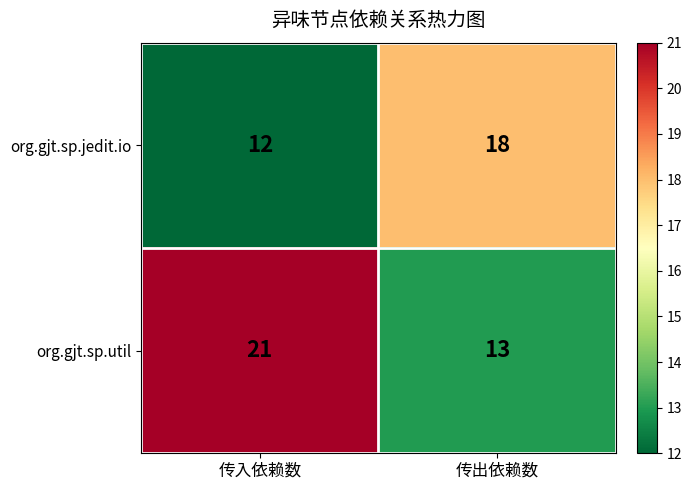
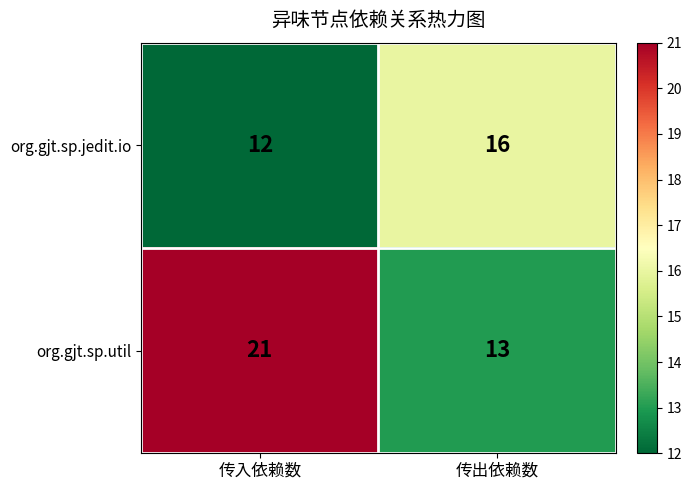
  {
    "org.gjt.sp.jedit.io": {
      "传入依赖数": 12,
-     "传出依赖数": 18
+     "传出依赖数": 16
    },
    "org.gjt.sp.util": {
      "传入依赖数": 21,
      "传出依赖数": 13
    }
  }
